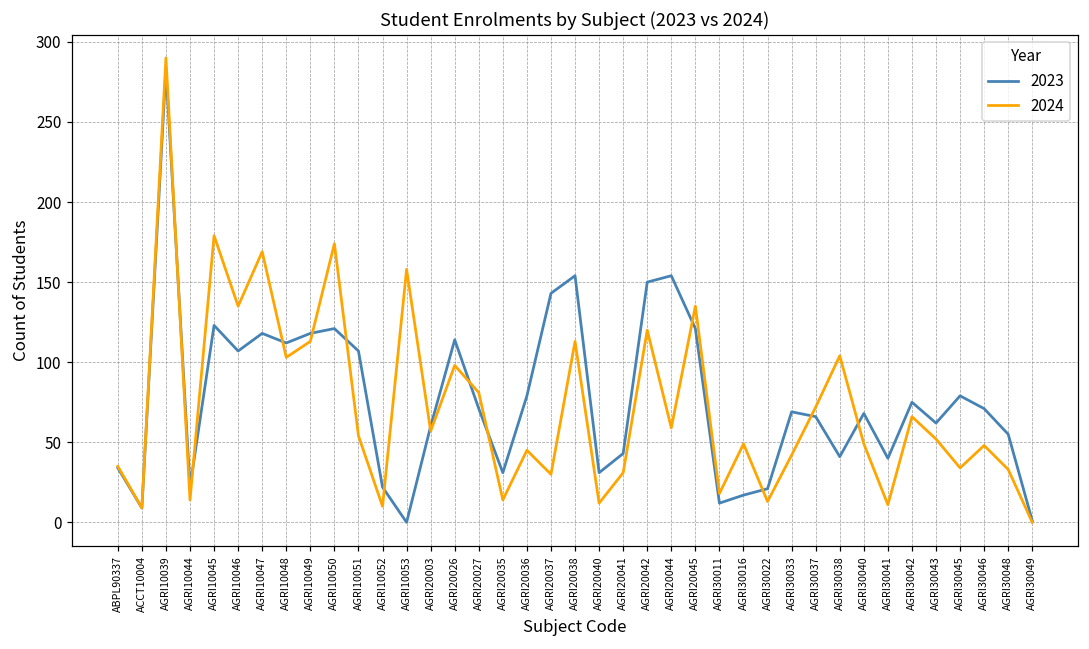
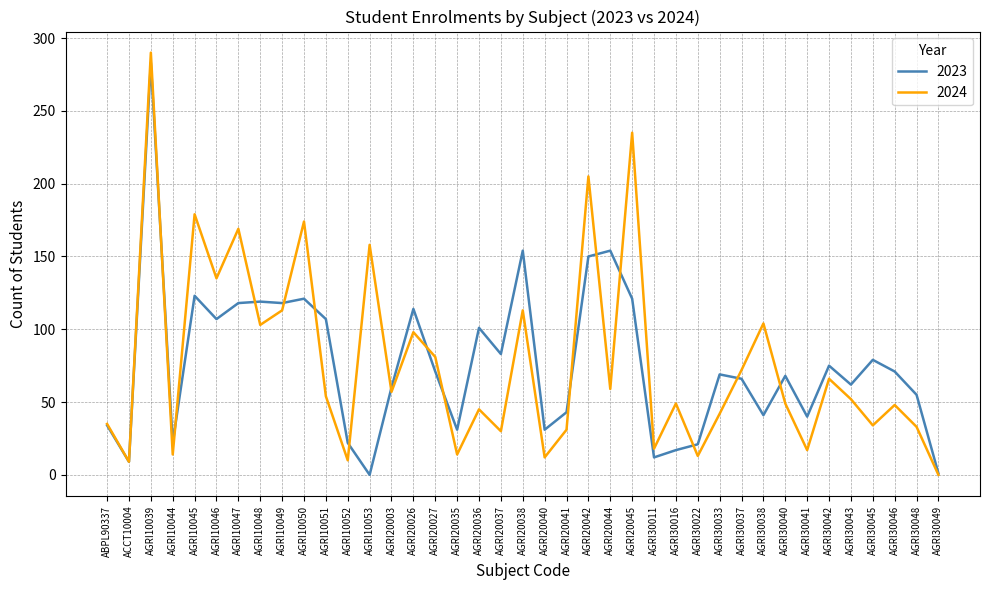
  {
    "2023": {
      "AGRI10039": 283,
      "AGRI10044": 22,
      "AGRI10045": 123,
      "AGRI10046": 107,
      "AGRI10047": 118,
-     "AGRI10048": 112,
+     "AGRI10048": 119,
      "AGRI10049": 118,
      "AGRI10050": 121,
      "AGRI10051": 107,
      "AGRI10052": 22,
      "AGRI10053": 0,
      "AGRI20003": 60,
      "AGRI20026": 114,
      "AGRI20027": 71,
      "AGRI20035": 31,
-     "AGRI20036": 79,
-     "AGRI20037": 143,
+     "AGRI20036": 101,
+     "AGRI20037": 83,
      "AGRI20038": 154,
      "AGRI20040": 31,
      "AGRI20041": 43,
      "AGRI20042": 150,
      "AGRI20044": 154,
      "AGRI20045": 121,
      "AGRI30011": 12,
      "AGRI30016": 17,
      "AGRI30022": 21,
      "AGRI30033": 69,
      "AGRI30037": 66,
      "AGRI30038": 41,
      "AGRI30040": 68,
      "AGRI30041": 40,
      "AGRI30042": 75,
      "AGRI30043": 62,
      "AGRI30045": 79,
      "AGRI30046": 71,
      "AGRI30048": 55
    },
    "2024": {
      "AGRI10039": 290,
      "AGRI10044": 14,
      "AGRI10045": 179,
      "AGRI10046": 135,
      "AGRI10047": 169,
      "AGRI10048": 103,
      "AGRI10049": 113,
      "AGRI10050": 174,
      "AGRI10051": 54,
      "AGRI10052": 10,
      "AGRI10053": 158,
      "AGRI20003": 57,
      "AGRI20026": 98,
      "AGRI20027": 81,
      "AGRI20035": 14,
      "AGRI20036": 45,
      "AGRI20037": 30,
      "AGRI20038": 113,
      "AGRI20040": 12,
      "AGRI20041": 31,
-     "AGRI20042": 120,
+     "AGRI20042": 205,
      "AGRI20044": 59,
-     "AGRI20045": 135,
+     "AGRI20045": 235,
      "AGRI30011": 18,
      "AGRI30016": 49,
      "AGRI30022": 13,
      "AGRI30033": 42,
      "AGRI30037": 72,
      "AGRI30038": 104,
      "AGRI30040": 49,
-     "AGRI30041": 11,
+     "AGRI30041": 17,
      "AGRI30042": 66,
      "AGRI30043": 52,
      "AGRI30045": 34,
      "AGRI30046": 48,
      "AGRI30048": 33
    }
  }
